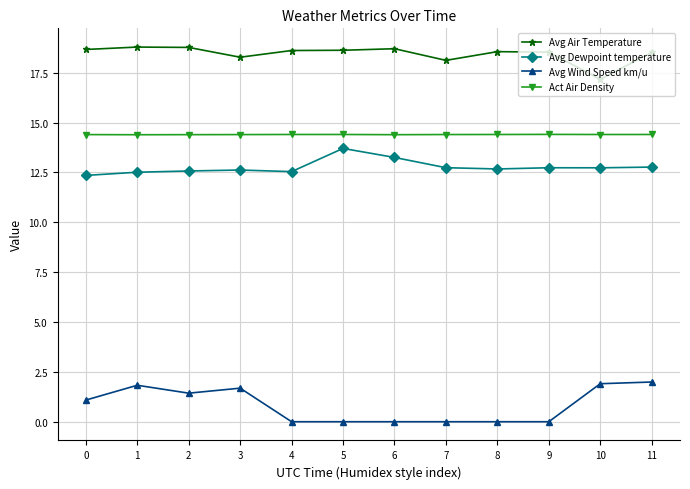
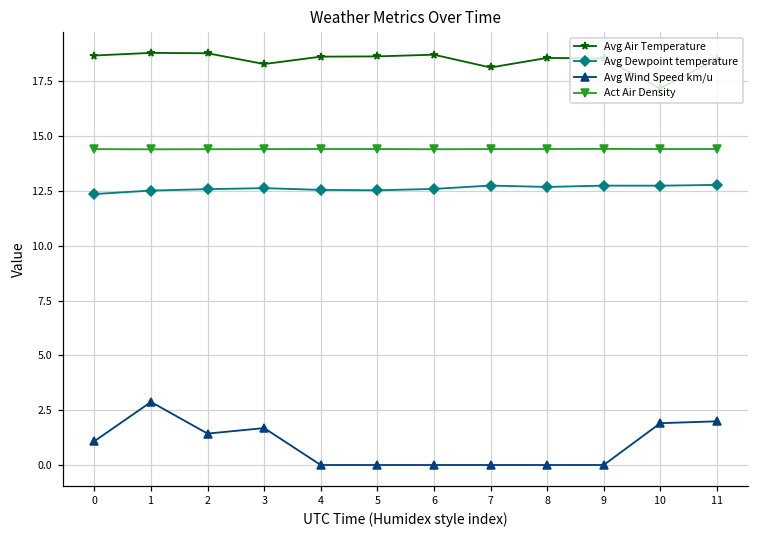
  {
    "Avg Air Temperature": {
      "0": 18.7,
      "1": 18.8,
      "2": 18.8,
      "3": 18.3,
      "4": 18.6,
      "5": 18.6,
      "6": 18.7,
      "7": 18.1,
      "8": 18.6
    },
    "Avg Dewpoint temperature": {
      "0": 12.4,
      "1": 12.5,
      "2": 12.6,
      "3": 12.6,
      "4": 12.5,
-     "5": 13.7,
-     "6": 13.3,
+     "5": 12.5,
+     "6": 12.6,
      "7": 12.7,
      "8": 12.7,
      "9": 12.7,
      "10": 12.7,
      "11": 12.8
    },
    "Avg Wind Speed km/u": {
      "0": 1.1,
-     "1": 1.8,
+     "1": 2.9,
      "2": 1.4,
      "3": 1.7,
      "4": 0.0,
      "5": 0.0,
      "6": 0.0,
      "7": 0.0,
      "8": 0.0,
      "9": 0.0,
      "10": 1.9,
      "11": 2.0
    },
    "Act Air Density": {
      "0": 14.4,
      "1": 14.4,
      "2": 14.4,
      "3": 14.4,
      "4": 14.4,
      "5": 14.4,
      "6": 14.4,
      "7": 14.4,
      "8": 14.4,
      "9": 14.4,
      "10": 14.4,
      "11": 14.4
    }
  }
